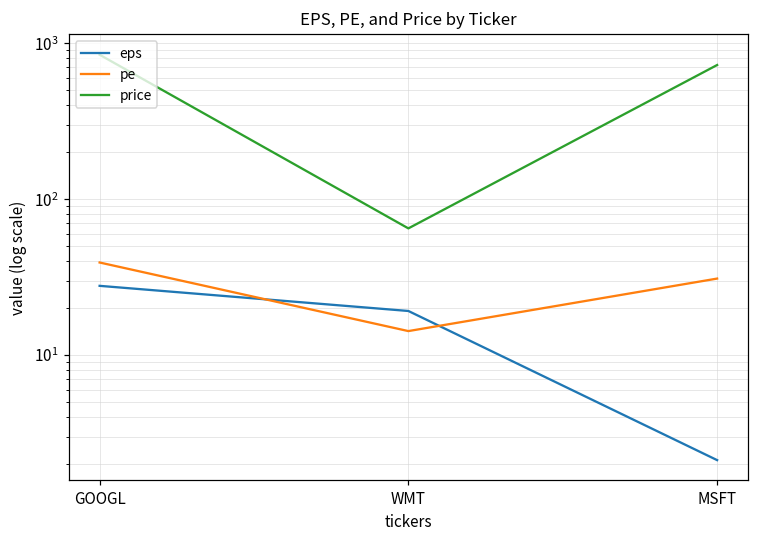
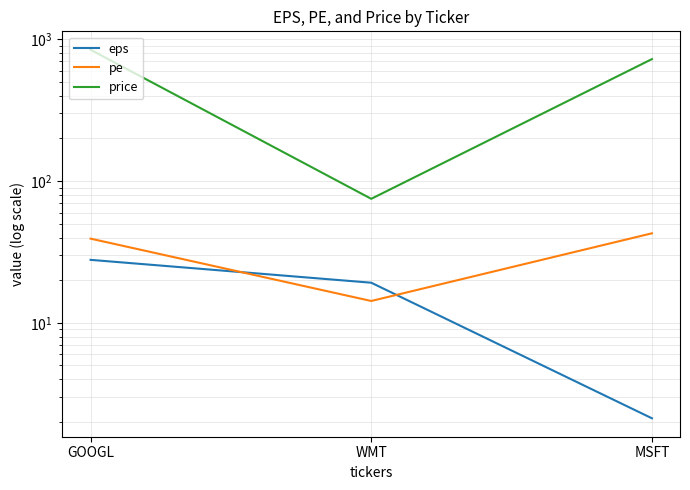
  {
    "eps": {
      "GOOGL": 28,
      "WMT": 19,
      "MSFT": 2.1
    },
    "pe": {
      "GOOGL": 39,
      "WMT": 14,
-     "MSFT": 31
+     "MSFT": 43
    },
    "price": {
-     "WMT": 70,
+     "WMT": 80,
      "MSFT": 700
    }
  }
